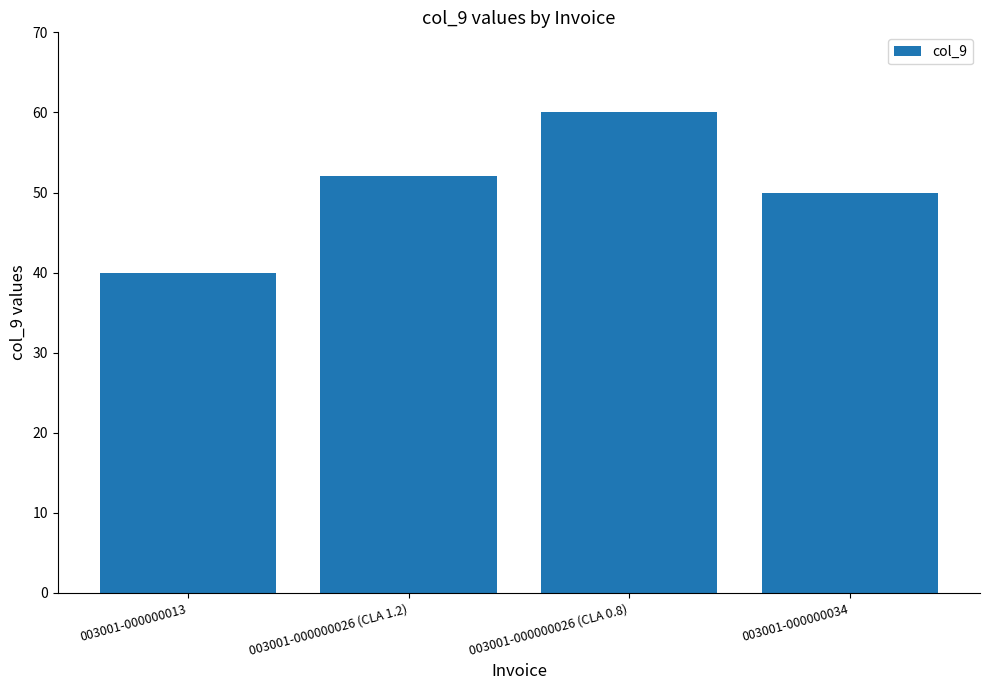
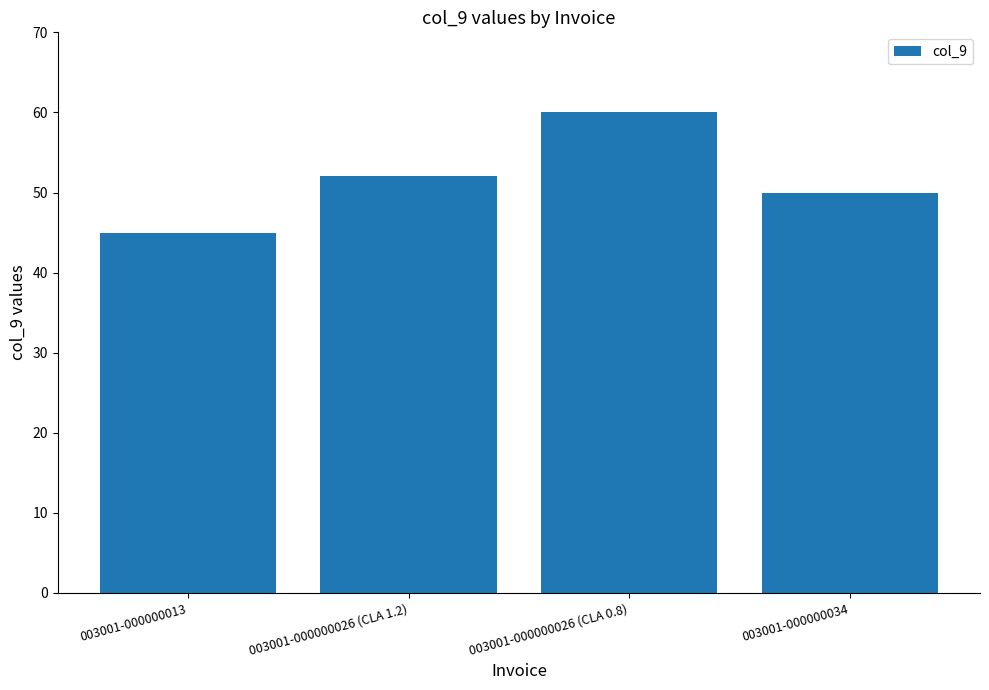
  {
-   "003001-000000013": 40,
+   "003001-000000013": 45,
    "003001-000000026 (CLA 1.2)": 52,
    "003001-000000026 (CLA 0.8)": 60,
    "003001-000000034": 50
  }
